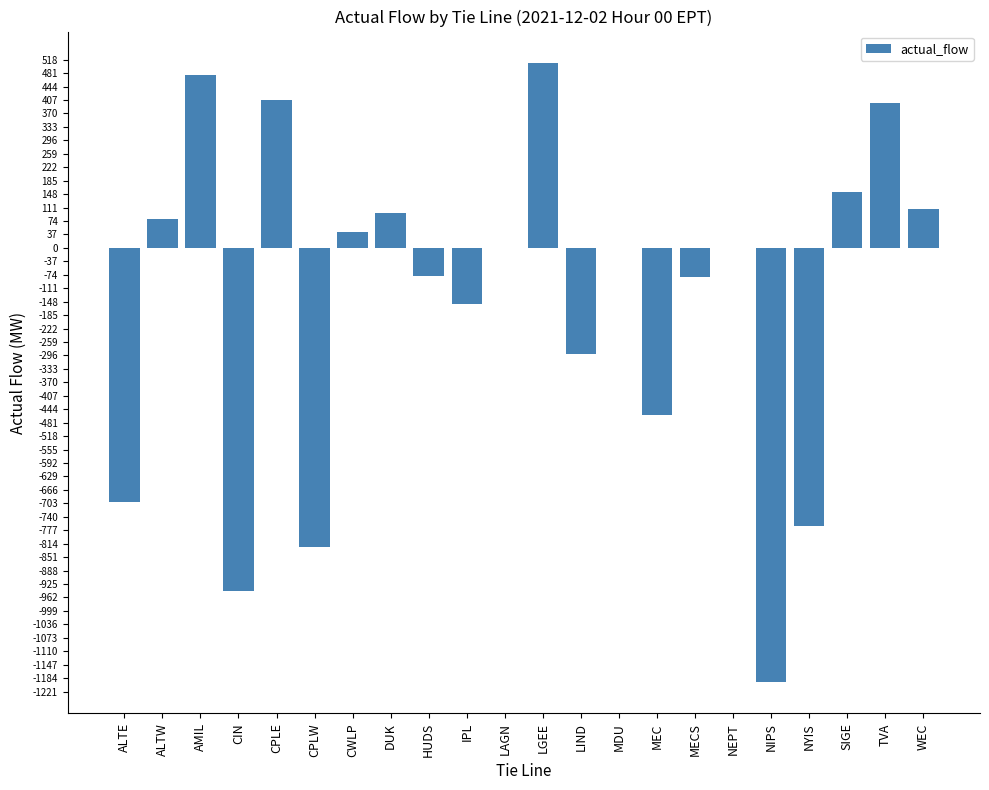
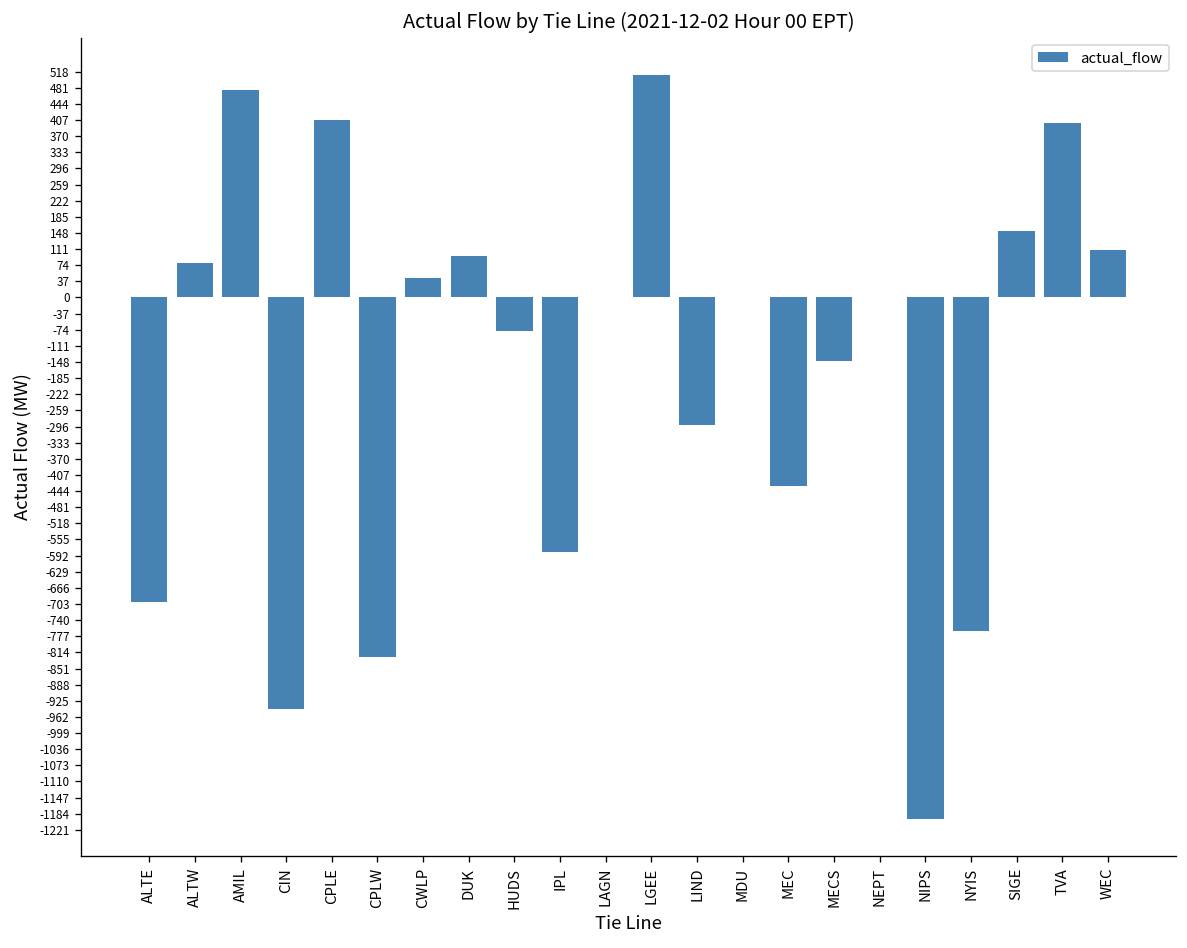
  {
    "ALTE": -700,
    "ALTW": 80,
    "AMIL": 480,
    "CIN": -940,
    "CPLE": 410,
    "CPLW": -820,
    "CWLP": 40,
    "DUK": 100,
    "HUDS": -80,
-   "IPL": -150,
+   "IPL": -580,
    "LAGN": 0,
    "LGEE": 510,
    "LIND": -290,
    "MDU": 0,
-   "MEC": -460,
-   "MECS": -80,
+   "MEC": -430,
+   "MECS": -150,
    "NEPT": 0,
    "NIPS": -1200,
    "NYIS": -770,
    "SIGE": 150,
    "TVA": 400,
    "WEC": 110
  }
